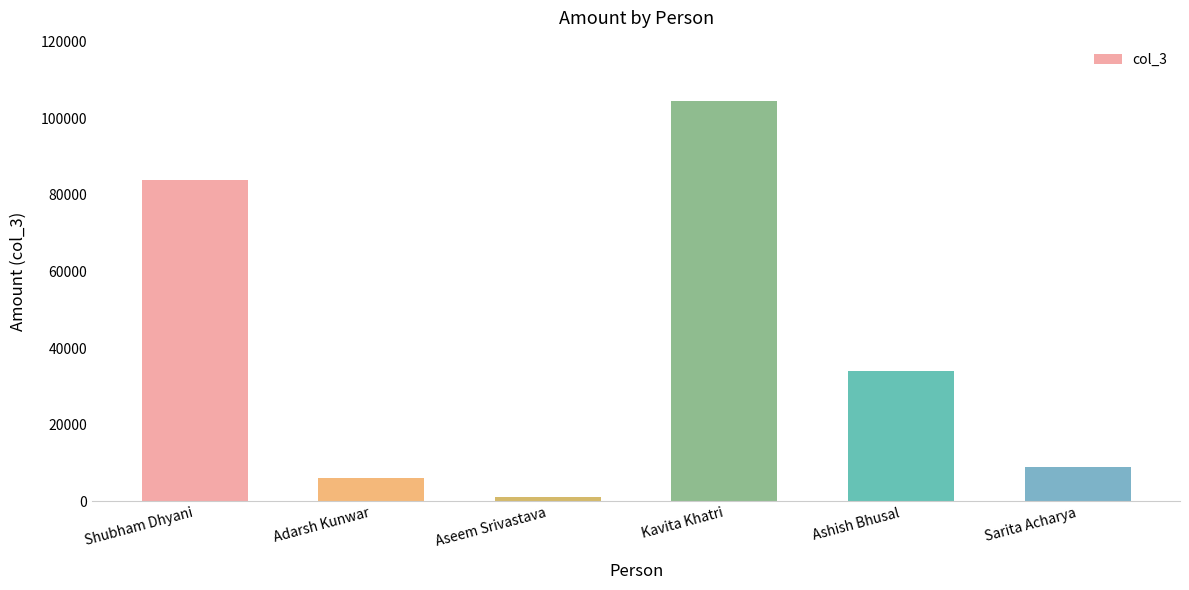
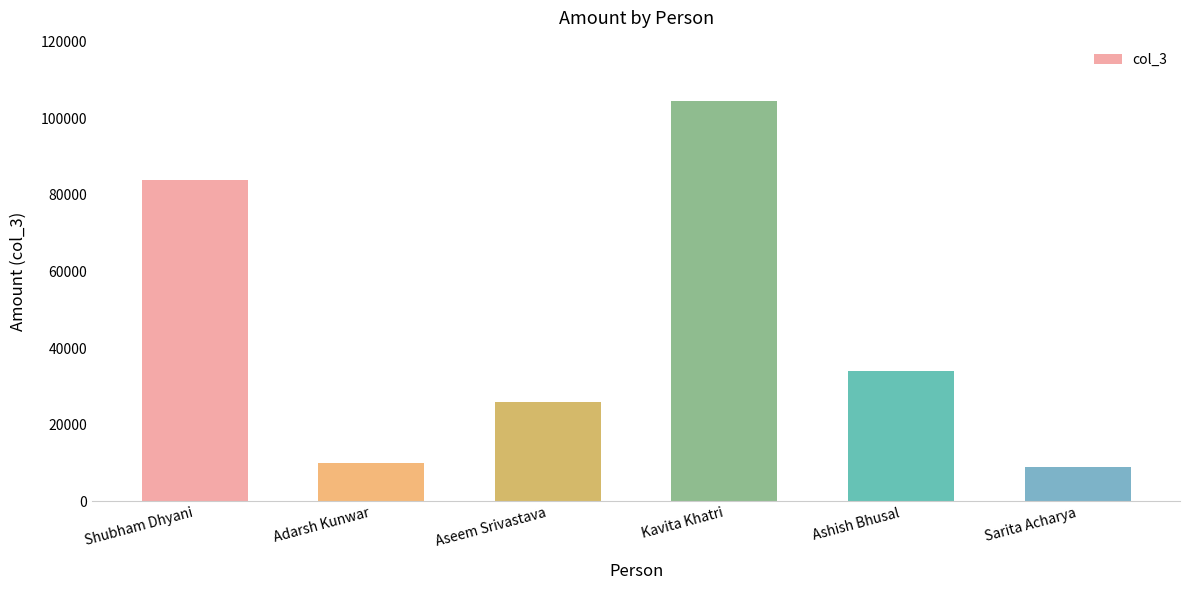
  {
    "Shubham Dhyani": 84000,
-   "Adarsh Kunwar": 6000,
-   "Aseem Srivastava": 1000,
+   "Adarsh Kunwar": 10000,
+   "Aseem Srivastava": 26000,
    "Kavita Khatri": 105000,
    "Ashish Bhusal": 34000,
    "Sarita Acharya": 9000
  }
